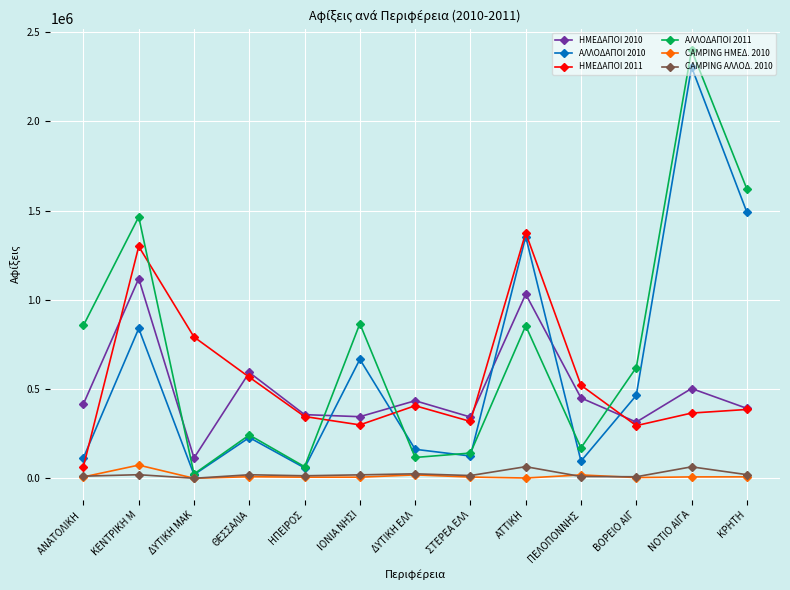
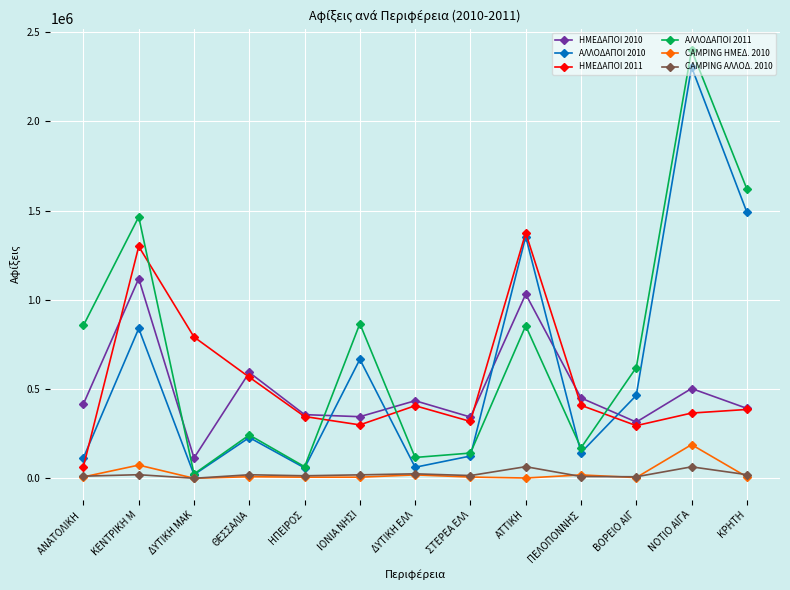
  {
    "ΗΜΕΔΑΠΟΙ 2010": {
      "ΑΝΑΤΟΛΙΚΗ": 420000,
      "ΚΕΝΤΡΙΚΗ Μ": 1120000,
      "ΔΥΤΙΚΗ ΜΑΚ": 110000,
      "ΘΕΣΣΑΛΙΑ": 590000,
      "ΙΟΝΙΑ ΝΗΣΙ": 350000,
      "ΔΥΤΙΚΗ ΕΛΛ": 430000,
      "ΣΤΕΡΕΑ ΕΛΛ": 340000,
      "ΑΤΤΙΚΗ": 1030000,
      "ΠΕΛΟΠΟΝΝΗΣ": 450000,
      "ΒΟΡΕΙΟ ΑΙΓ": 310000,
      "ΝΟΤΙΟ ΑΙΓΑ": 500000
    },
    "ΑΛΛΟΔΑΠΟΙ 2010": {
      "ΑΝΑΤΟΛΙΚΗ": 110000,
      "ΚΕΝΤΡΙΚΗ Μ": 840000,
      "ΙΟΝΙΑ ΝΗΣΙ": 670000,
-     "ΔΥΤΙΚΗ ΕΛΛ": 160000,
+     "ΔΥΤΙΚΗ ΕΛΛ": 60000,
      "ΣΤΕΡΕΑ ΕΛΛ": 120000,
      "ΑΤΤΙΚΗ": 1350000,
-     "ΠΕΛΟΠΟΝΝΗΣ": 100000,
+     "ΠΕΛΟΠΟΝΝΗΣ": 140000,
      "ΒΟΡΕΙΟ ΑΙΓ": 460000,
      "ΚΡΗΤΗ": 1490000
    },
    "ΗΜΕΔΑΠΟΙ 2011": {
      "ΑΝΑΤΟΛΙΚΗ": 70000,
      "ΚΕΝΤΡΙΚΗ Μ": 1300000,
      "ΔΥΤΙΚΗ ΜΑΚ": 790000,
      "ΘΕΣΣΑΛΙΑ": 570000,
      "ΙΟΝΙΑ ΝΗΣΙ": 300000,
      "ΔΥΤΙΚΗ ΕΛΛ": 410000,
      "ΣΤΕΡΕΑ ΕΛΛ": 320000,
      "ΑΤΤΙΚΗ": 1380000,
-     "ΠΕΛΟΠΟΝΝΗΣ": 520000,
+     "ΠΕΛΟΠΟΝΝΗΣ": 410000,
      "ΒΟΡΕΙΟ ΑΙΓ": 300000,
      "ΝΟΤΙΟ ΑΙΓΑ": 370000
    },
    "ΑΛΛΟΔΑΠΟΙ 2011": {
      "ΑΝΑΤΟΛΙΚΗ": 860000,
      "ΚΕΝΤΡΙΚΗ Μ": 1470000,
      "ΙΟΝΙΑ ΝΗΣΙ": 870000,
      "ΔΥΤΙΚΗ ΕΛΛ": 120000,
      "ΣΤΕΡΕΑ ΕΛΛ": 140000,
      "ΑΤΤΙΚΗ": 850000,
      "ΠΕΛΟΠΟΝΝΗΣ": 170000,
      "ΒΟΡΕΙΟ ΑΙΓ": 620000,
      "ΚΡΗΤΗ": 1620000
    },
    "CAMPING ΗΜΕΔ. 2010": {
      "ΚΕΝΤΡΙΚΗ Μ": 70000,
      "ΑΤΤΙΚΗ": 0,
-     "ΝΟΤΙΟ ΑΙΓΑ": 10000
+     "ΝΟΤΙΟ ΑΙΓΑ": 190000
    },
    "CAMPING ΑΛΛΟΔ. 2010": {
      "ΚΕΝΤΡΙΚΗ Μ": 20000,
      "ΑΤΤΙΚΗ": 60000,
      "ΝΟΤΙΟ ΑΙΓΑ": 60000
    }
  }
